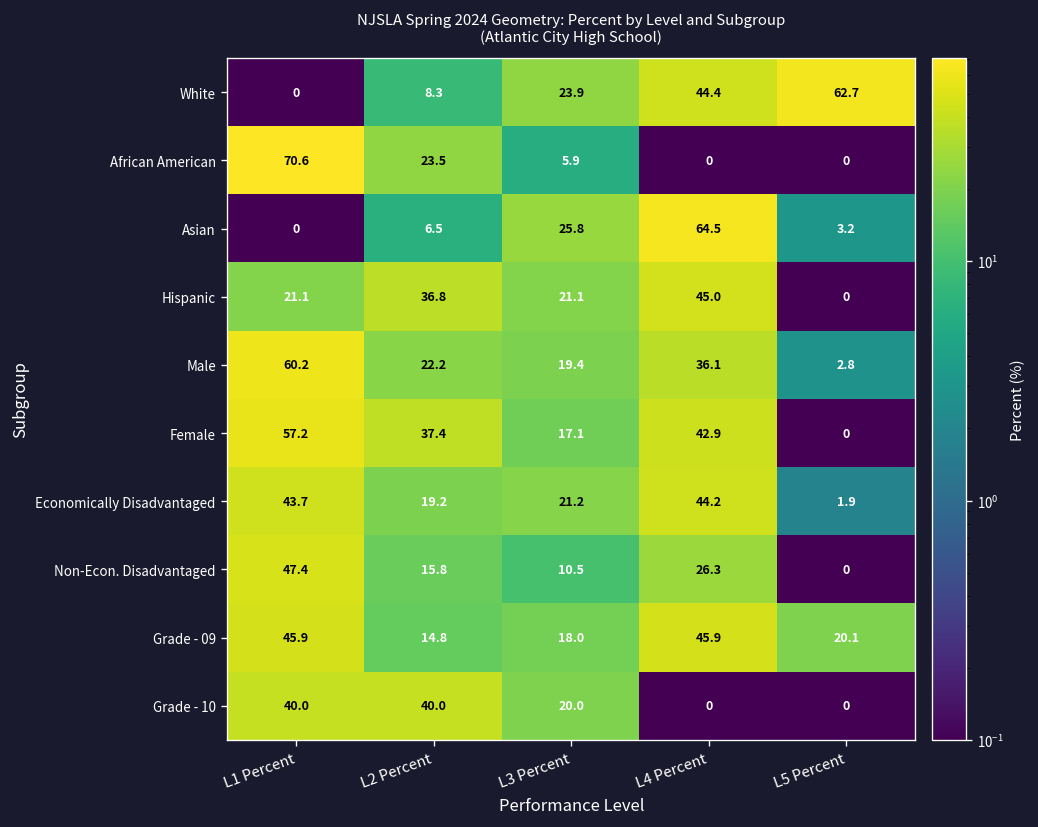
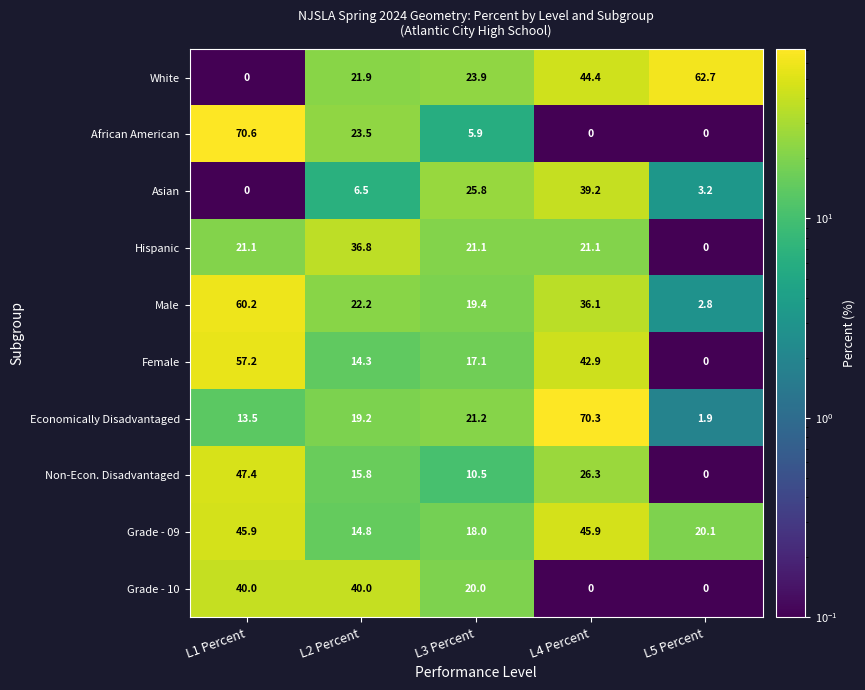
  {
    "White": {
      "L1 Percent": 0,
-     "L2 Percent": 8.3,
+     "L2 Percent": 21.9,
      "L3 Percent": 23.9,
      "L4 Percent": 44.4,
      "L5 Percent": 62.7
    },
    "African American": {
      "L1 Percent": 70.6,
      "L2 Percent": 23.5,
      "L3 Percent": 5.9,
      "L4 Percent": 0,
      "L5 Percent": 0
    },
    "Asian": {
      "L1 Percent": 0,
      "L2 Percent": 6.5,
      "L3 Percent": 25.8,
-     "L4 Percent": 64.5,
+     "L4 Percent": 39.2,
      "L5 Percent": 3.2
    },
    "Hispanic": {
      "L1 Percent": 21.1,
      "L2 Percent": 36.8,
      "L3 Percent": 21.1,
-     "L4 Percent": 45.0,
+     "L4 Percent": 21.1,
      "L5 Percent": 0
    },
    "Male": {
      "L1 Percent": 60.2,
      "L2 Percent": 22.2,
      "L3 Percent": 19.4,
      "L4 Percent": 36.1,
      "L5 Percent": 2.8
    },
    "Female": {
      "L1 Percent": 57.2,
-     "L2 Percent": 37.4,
+     "L2 Percent": 14.3,
      "L3 Percent": 17.1,
      "L4 Percent": 42.9,
      "L5 Percent": 0
    },
    "Economically Disadvantaged": {
-     "L1 Percent": 43.7,
+     "L1 Percent": 13.5,
      "L2 Percent": 19.2,
      "L3 Percent": 21.2,
-     "L4 Percent": 44.2,
+     "L4 Percent": 70.3,
      "L5 Percent": 1.9
    },
    "Non-Econ. Disadvantaged": {
      "L1 Percent": 47.4,
      "L2 Percent": 15.8,
      "L3 Percent": 10.5,
      "L4 Percent": 26.3,
      "L5 Percent": 0
    },
    "Grade - 09": {
      "L1 Percent": 45.9,
      "L2 Percent": 14.8,
      "L3 Percent": 18.0,
      "L4 Percent": 45.9,
      "L5 Percent": 20.1
    },
    "Grade - 10": {
      "L1 Percent": 40.0,
      "L2 Percent": 40.0,
      "L3 Percent": 20.0,
      "L4 Percent": 0,
      "L5 Percent": 0
    }
  }
